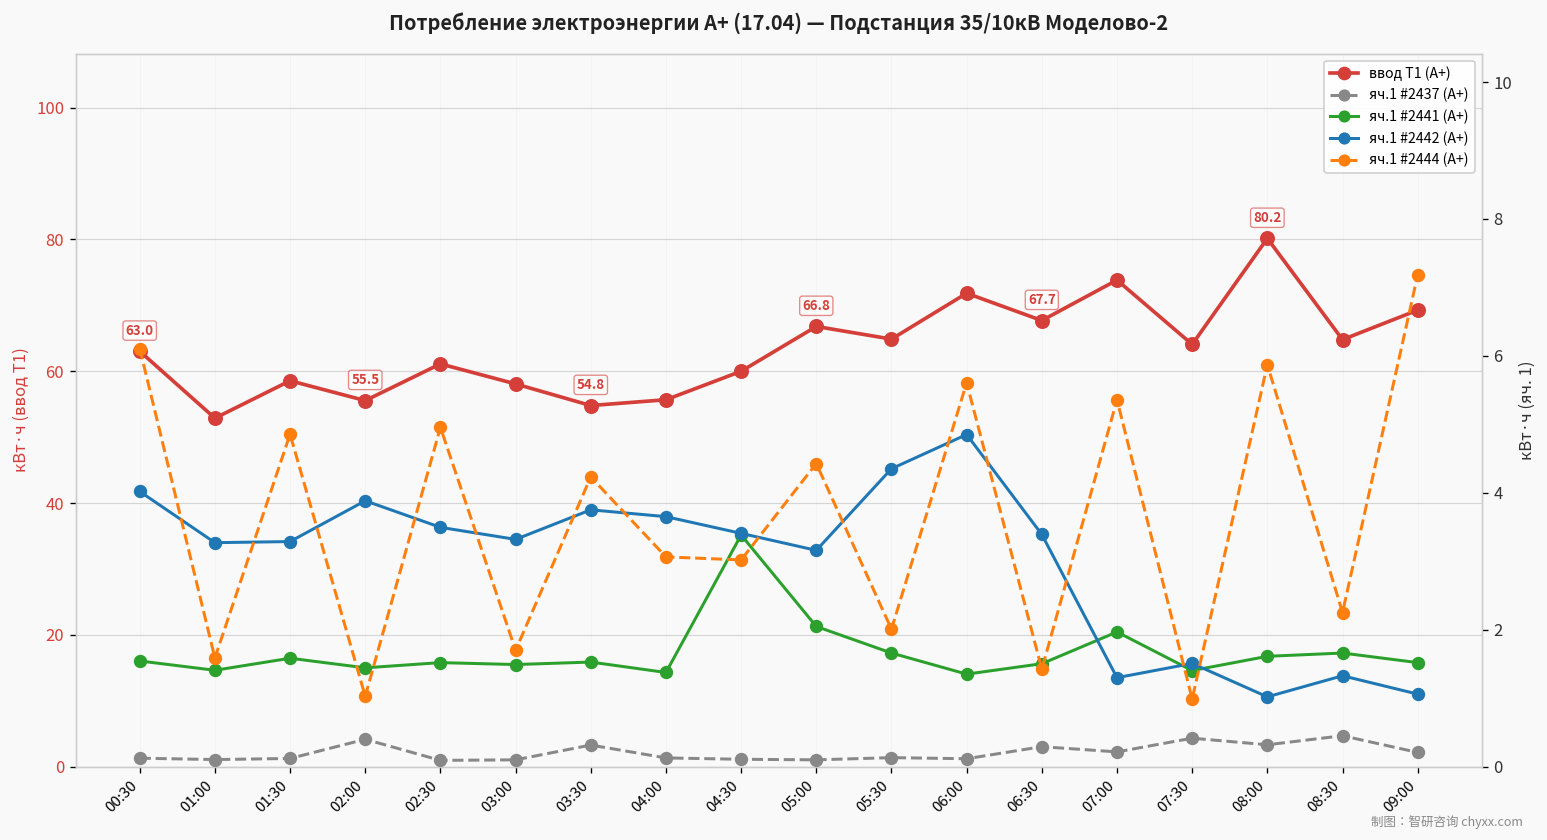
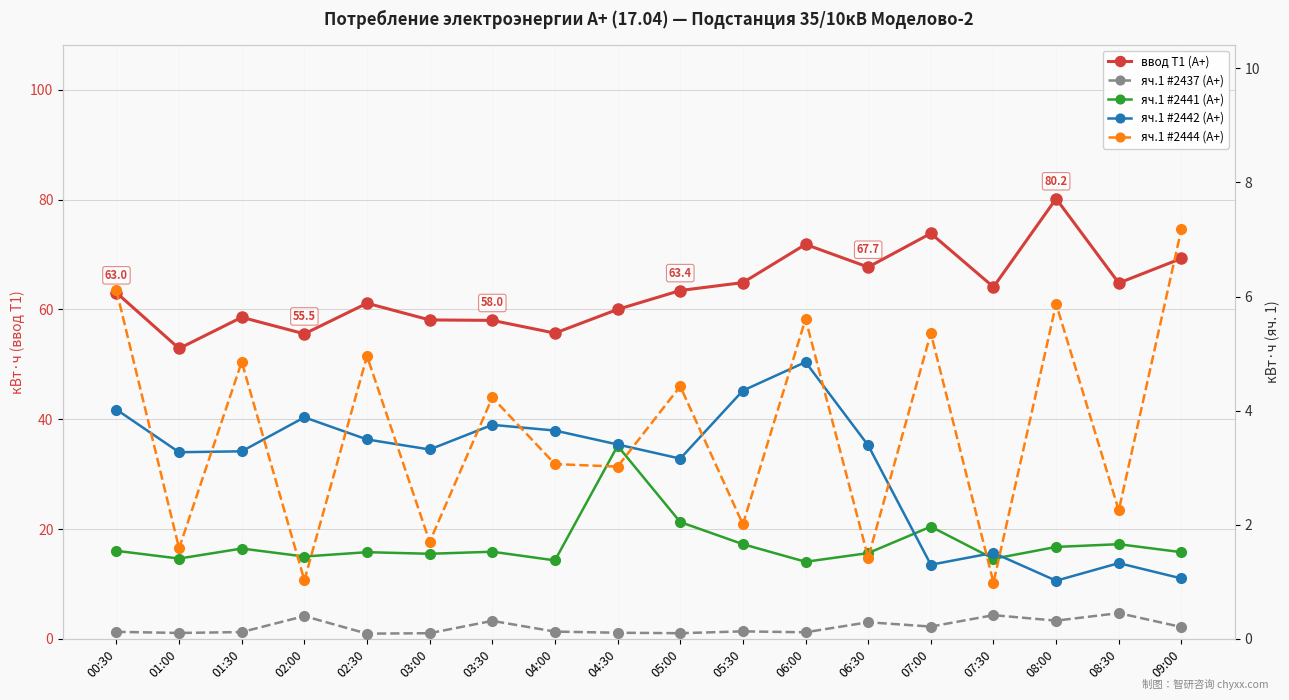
  {
    "ввод Т1 (А+)": {
-     "03:30": 54.8,
-     "05:00": 66.8
+     "03:30": 58.0,
+     "05:00": 63.4
    }
  }
